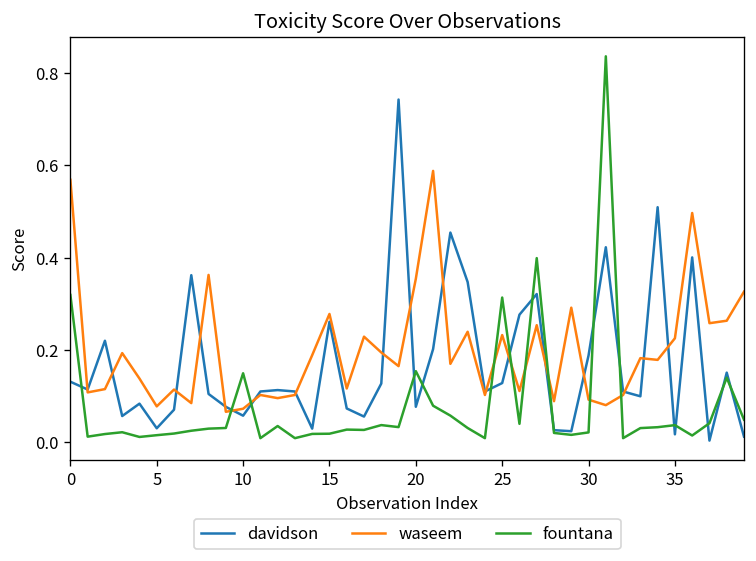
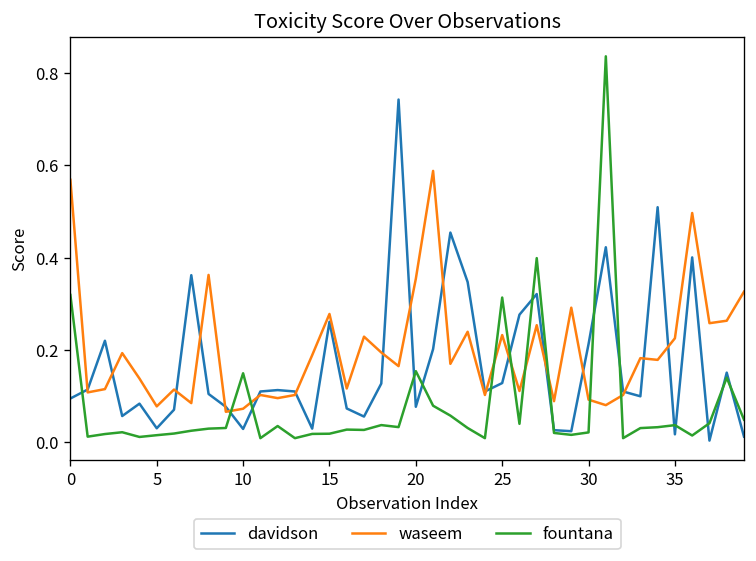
  {
    "davidson": {
-     "0": 0.13,
+     "0": 0.09,
      "5": 0.03,
-     "10": 0.06,
+     "10": 0.03,
      "15": 0.26,
      "20": 0.08,
      "25": 0.13,
-     "30": 0.19,
+     "30": 0.21,
      "35": 0.02
    },
    "waseem": {
      "0": 0.57,
      "5": 0.08,
      "10": 0.07,
      "15": 0.28,
      "20": 0.35,
      "25": 0.23,
      "30": 0.09,
      "35": 0.23
    },
    "fountana": {
      "0": 0.32,
      "5": 0.01,
      "10": 0.15,
      "15": 0.02,
      "20": 0.15,
      "25": 0.31,
      "30": 0.02,
      "35": 0.04
    }
  }
